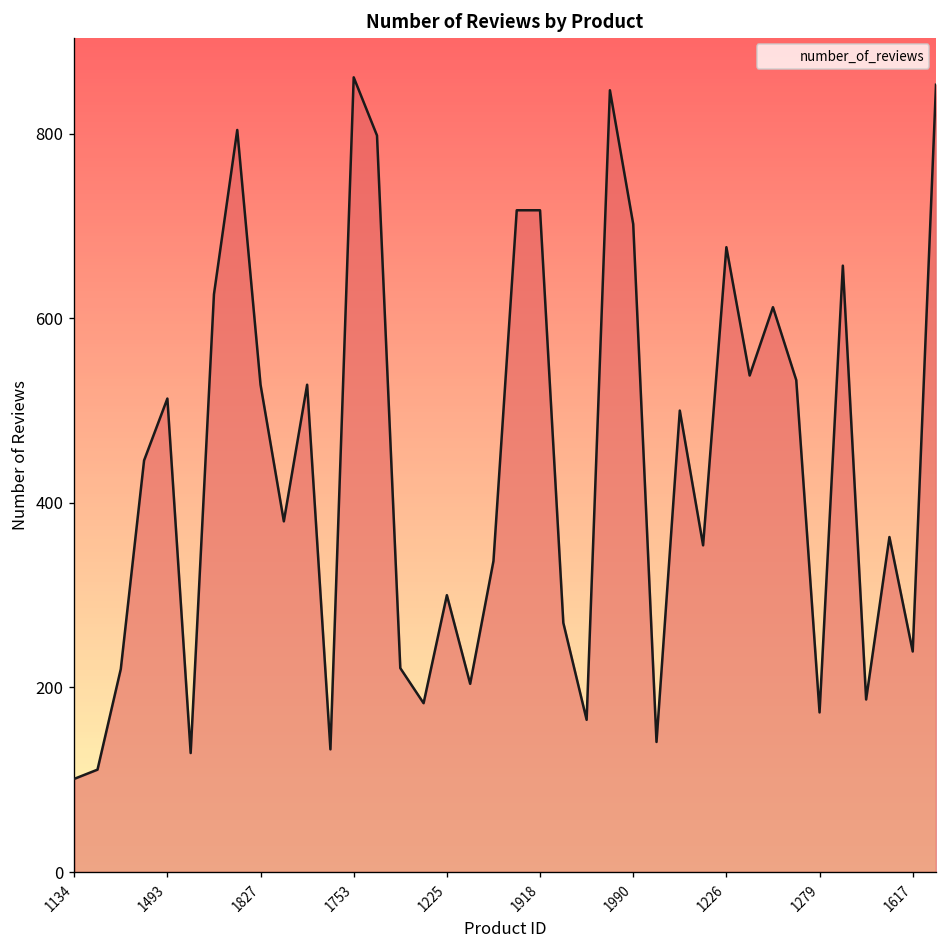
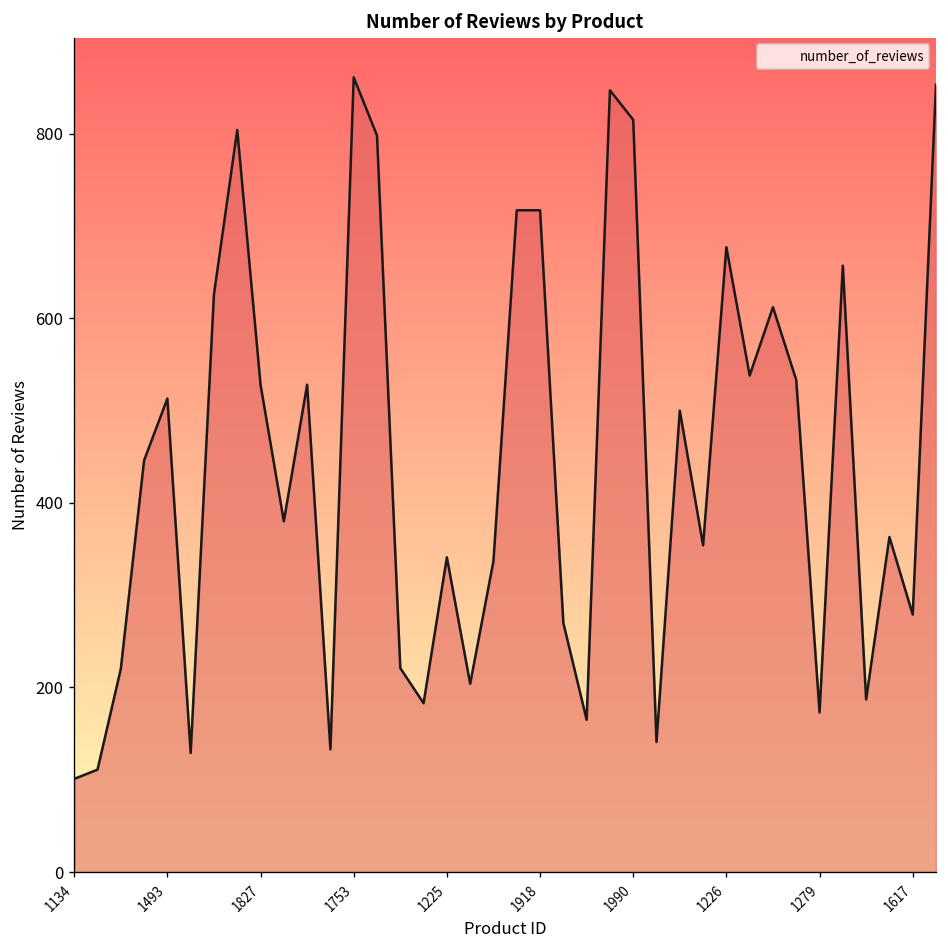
  {
    "1134": 100,
    "1493": 510,
    "1827": 530,
    "1753": 860,
-   "1225": 300,
+   "1225": 340,
    "1918": 720,
-   "1990": 700,
+   "1990": 820,
    "1226": 680,
    "1279": 170,
-   "1617": 240
+   "1617": 280
  }
